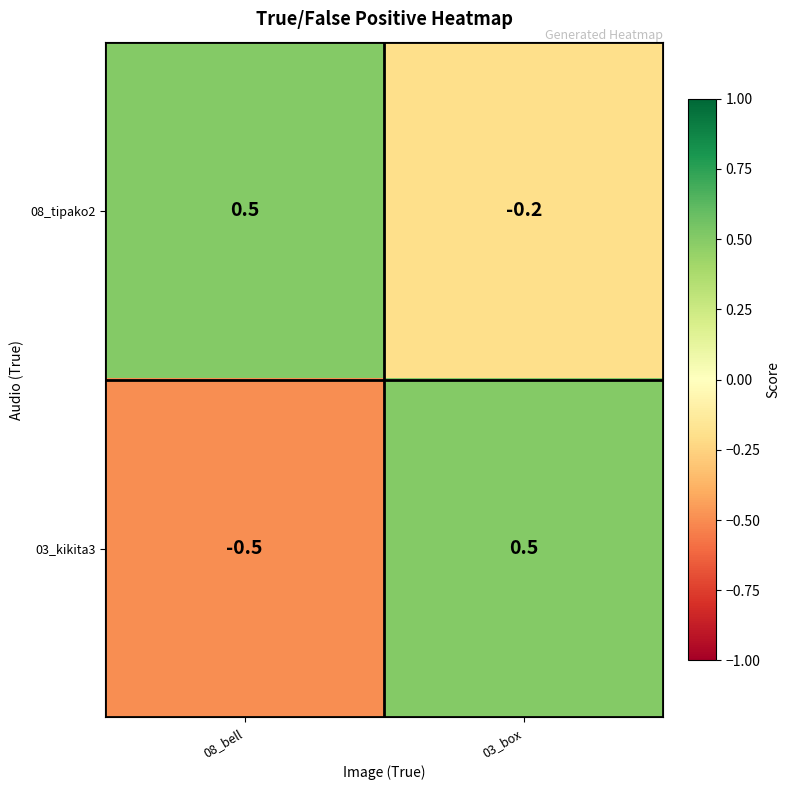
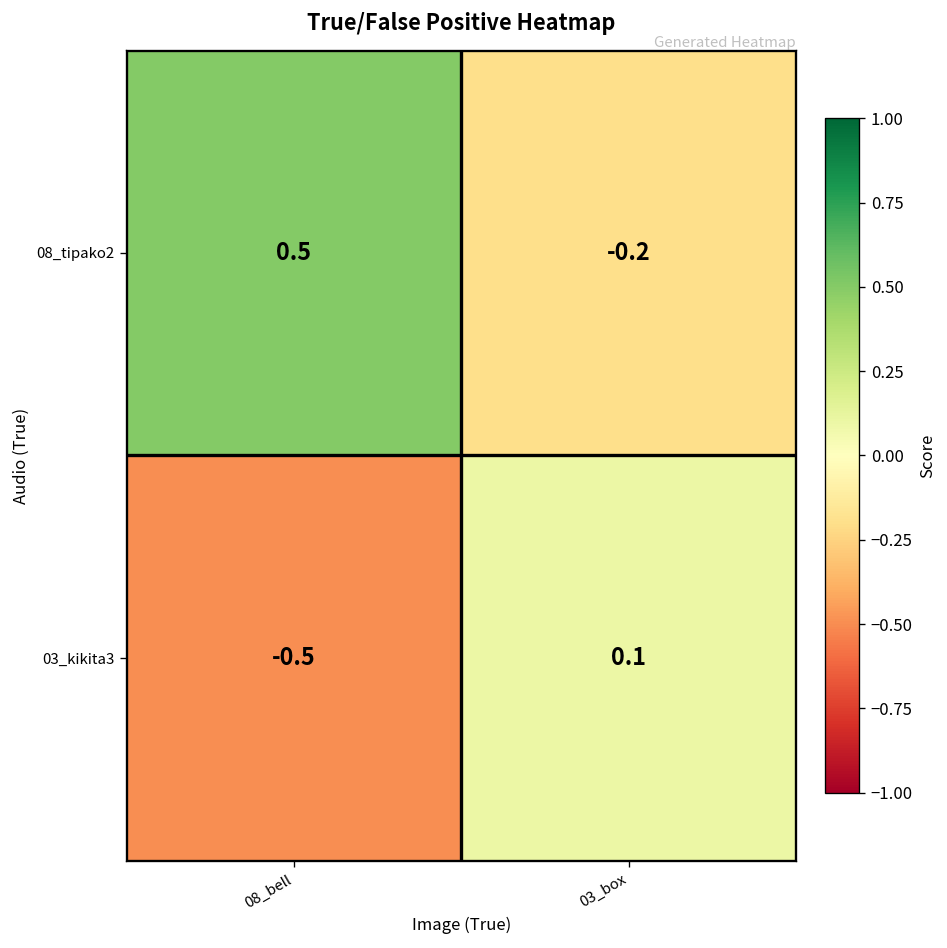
  {
    "08_tipako2": {
      "08_bell": 0.5,
      "03_box": -0.2
    },
    "03_kikita3": {
      "08_bell": -0.5,
-     "03_box": 0.5
+     "03_box": 0.1
    }
  }
